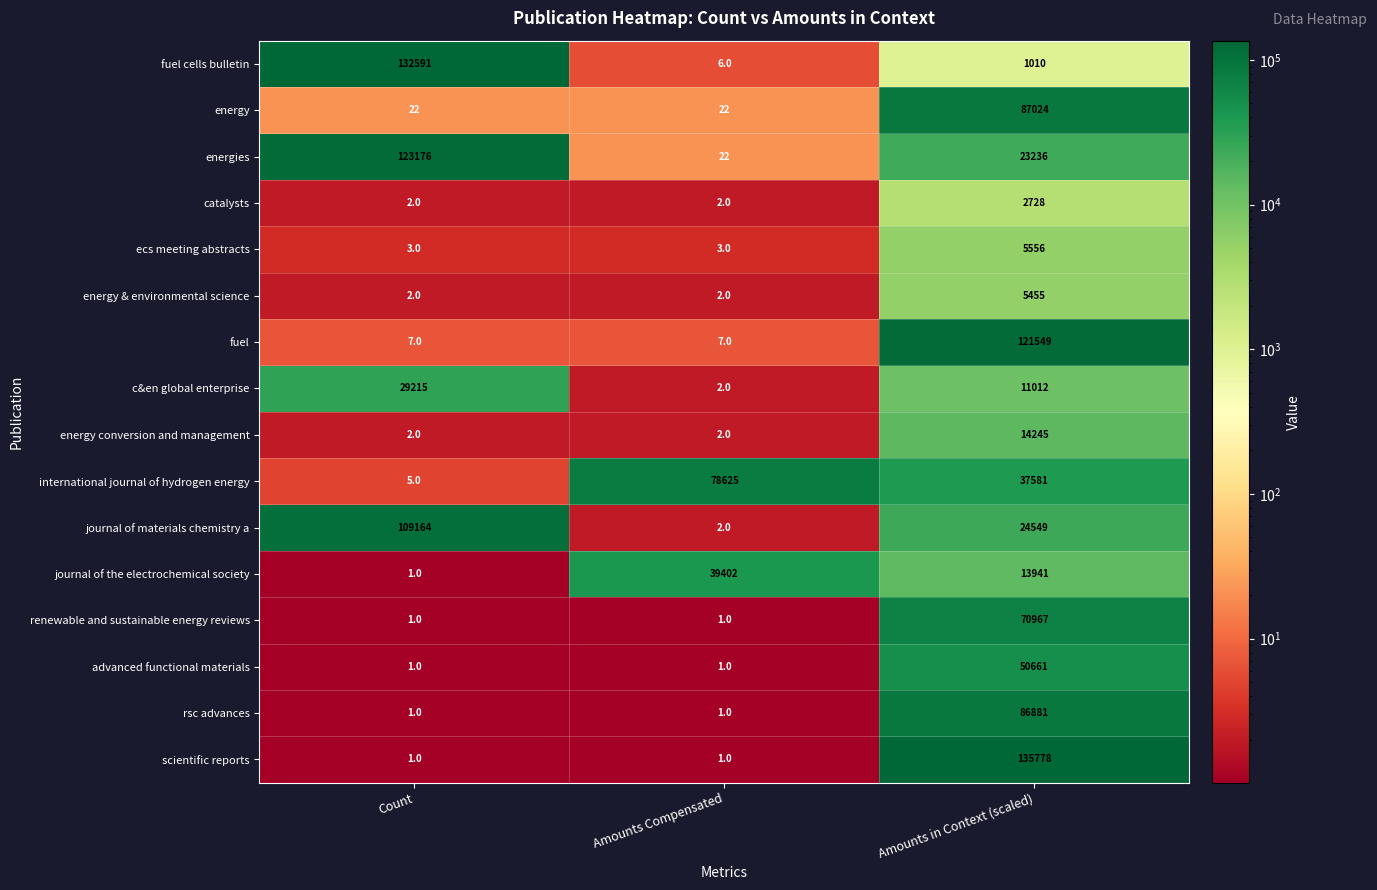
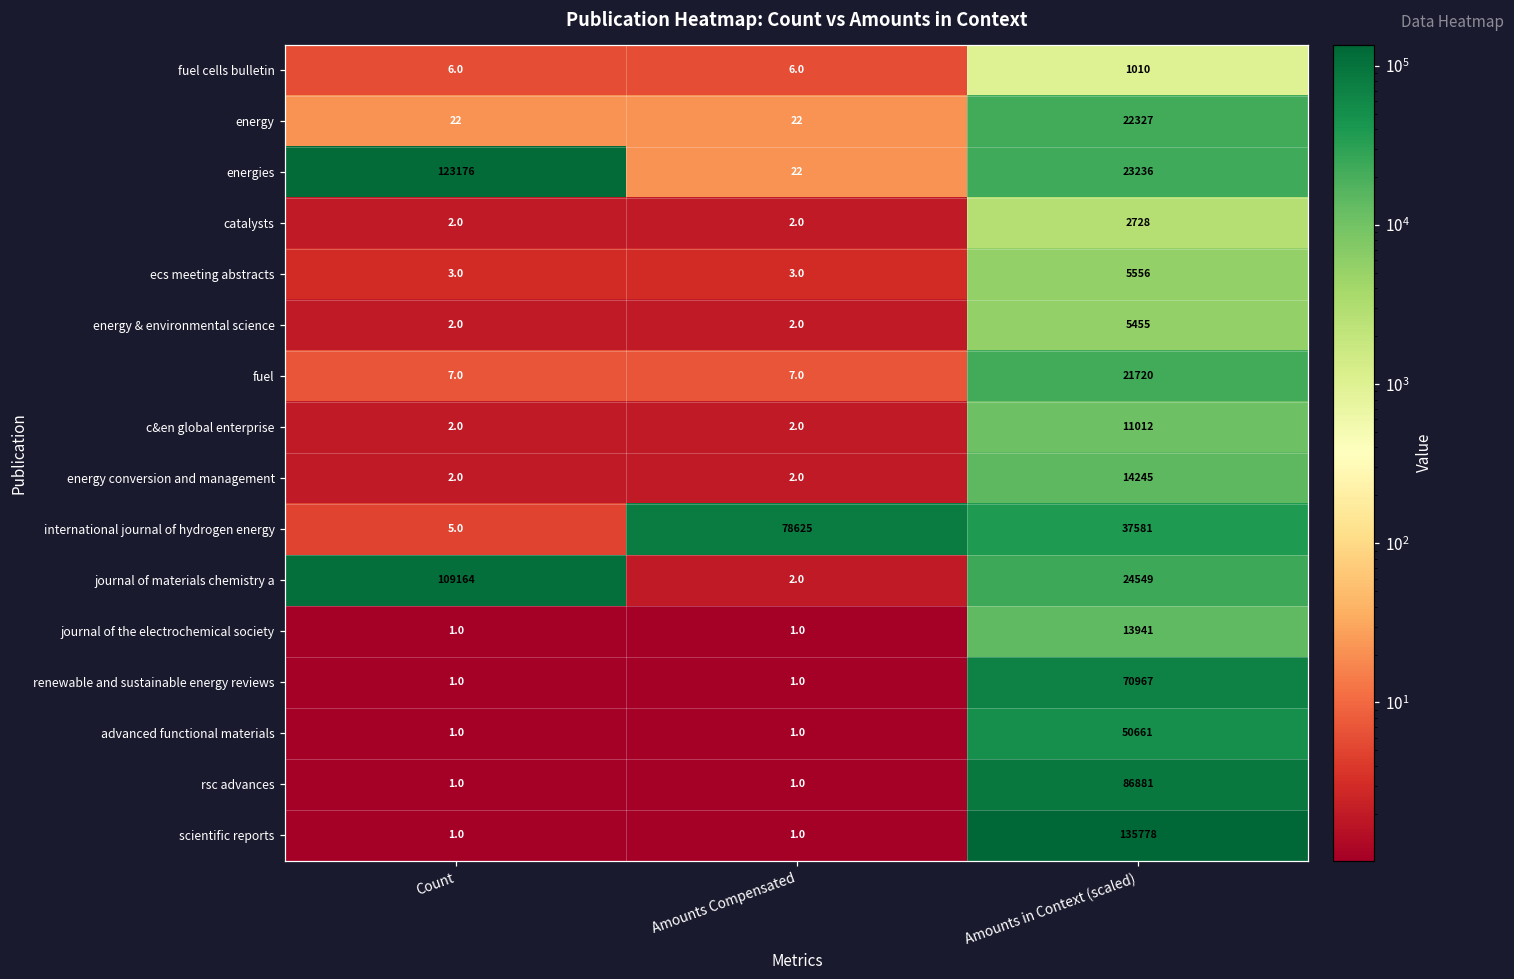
  {
    "fuel cells bulletin": {
-     "Count": 132591,
+     "Count": 6.0,
      "Amounts Compensated": 6.0,
      "Amounts in Context (scaled)": 1010
    },
    "energy": {
      "Count": 22,
      "Amounts Compensated": 22,
-     "Amounts in Context (scaled)": 87024
+     "Amounts in Context (scaled)": 22327
    },
    "energies": {
      "Count": 123176,
      "Amounts Compensated": 22,
      "Amounts in Context (scaled)": 23236
    },
    "catalysts": {
      "Count": 2.0,
      "Amounts Compensated": 2.0,
      "Amounts in Context (scaled)": 2728
    },
    "ecs meeting abstracts": {
      "Count": 3.0,
      "Amounts Compensated": 3.0,
      "Amounts in Context (scaled)": 5556
    },
    "energy & environmental science": {
      "Count": 2.0,
      "Amounts Compensated": 2.0,
      "Amounts in Context (scaled)": 5455
    },
    "fuel": {
      "Count": 7.0,
      "Amounts Compensated": 7.0,
-     "Amounts in Context (scaled)": 121549
+     "Amounts in Context (scaled)": 21720
    },
    "c&en global enterprise": {
-     "Count": 29215,
+     "Count": 2.0,
      "Amounts Compensated": 2.0,
      "Amounts in Context (scaled)": 11012
    },
    "energy conversion and management": {
      "Count": 2.0,
      "Amounts Compensated": 2.0,
      "Amounts in Context (scaled)": 14245
    },
    "international journal of hydrogen energy": {
      "Count": 5.0,
      "Amounts Compensated": 78625,
      "Amounts in Context (scaled)": 37581
    },
    "journal of materials chemistry a": {
      "Count": 109164,
      "Amounts Compensated": 2.0,
      "Amounts in Context (scaled)": 24549
    },
    "journal of the electrochemical society": {
      "Count": 1.0,
-     "Amounts Compensated": 39402,
+     "Amounts Compensated": 1.0,
      "Amounts in Context (scaled)": 13941
    },
    "renewable and sustainable energy reviews": {
      "Count": 1.0,
      "Amounts Compensated": 1.0,
      "Amounts in Context (scaled)": 70967
    },
    "advanced functional materials": {
      "Count": 1.0,
      "Amounts Compensated": 1.0,
      "Amounts in Context (scaled)": 50661
    },
    "rsc advances": {
      "Count": 1.0,
      "Amounts Compensated": 1.0,
      "Amounts in Context (scaled)": 86881
    },
    "scientific reports": {
      "Count": 1.0,
      "Amounts Compensated": 1.0,
      "Amounts in Context (scaled)": 135778
    }
  }
